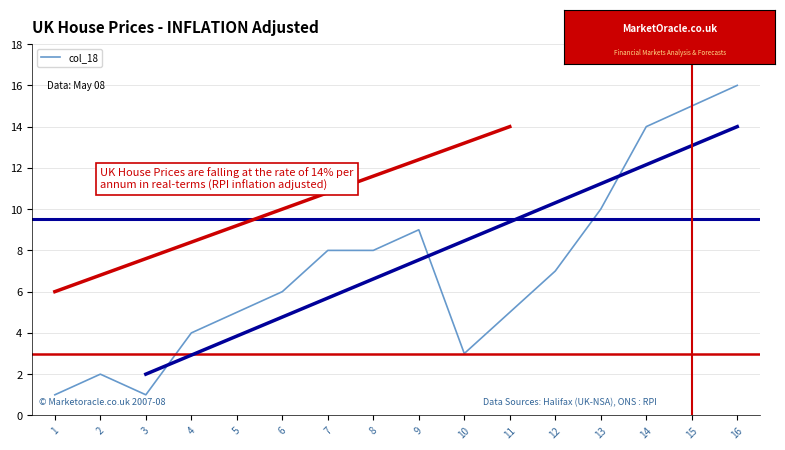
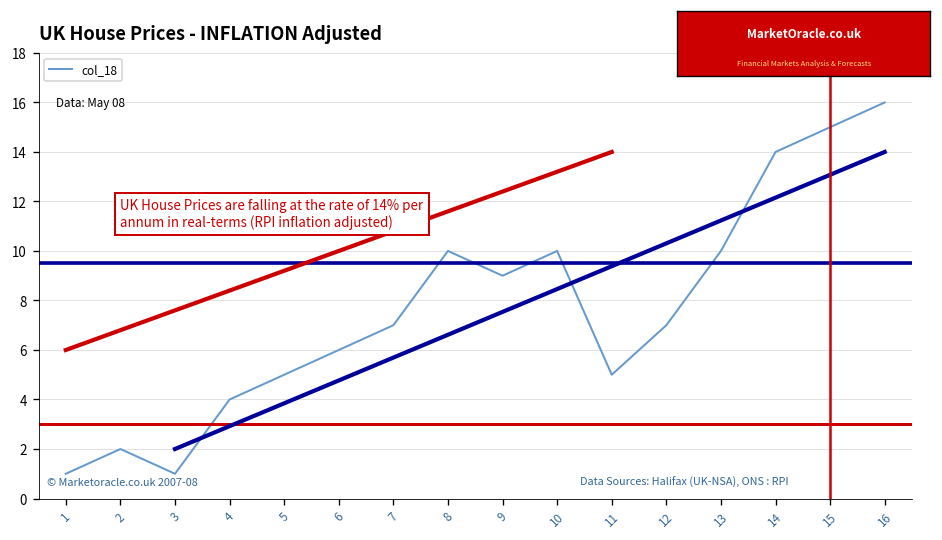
  {
    "col_18": {
      "2": 2,
      "4": 4,
      "5": 5,
      "6": 6,
-     "7": 8,
-     "8": 8,
+     "7": 7,
+     "8": 10,
      "9": 9,
-     "10": 3,
+     "10": 10,
      "11": 5,
      "12": 7,
      "13": 10,
      "14": 14,
      "15": 15,
      "16": 16
    }
  }
